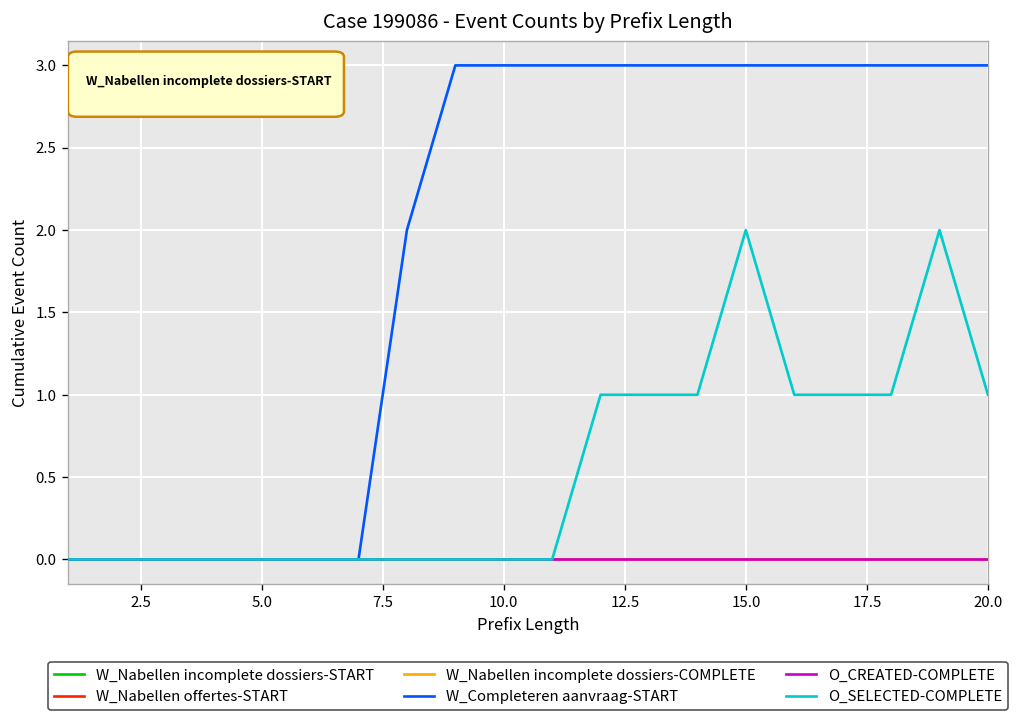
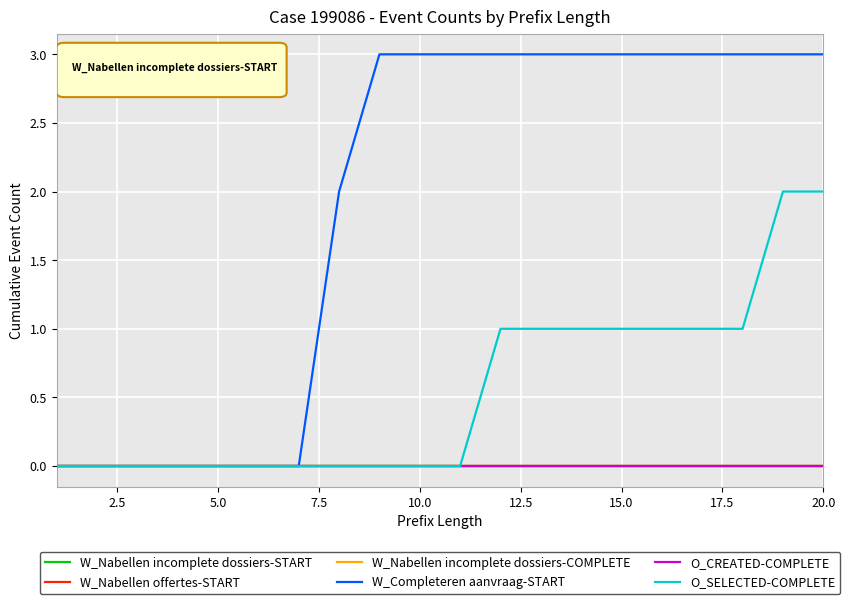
  {
    "O_CREATED-COMPLETE": {
      "15.0": 0,
      "20.0": 0
    },
    "W_Completeren aanvraag-START": {
      "10.0": 3,
      "15.0": 3,
      "20.0": 3
    },
    "O_SELECTED-COMPLETE": {
-     "15.0": 2,
-     "20.0": 1
+     "15.0": 1,
+     "20.0": 2
    }
  }
